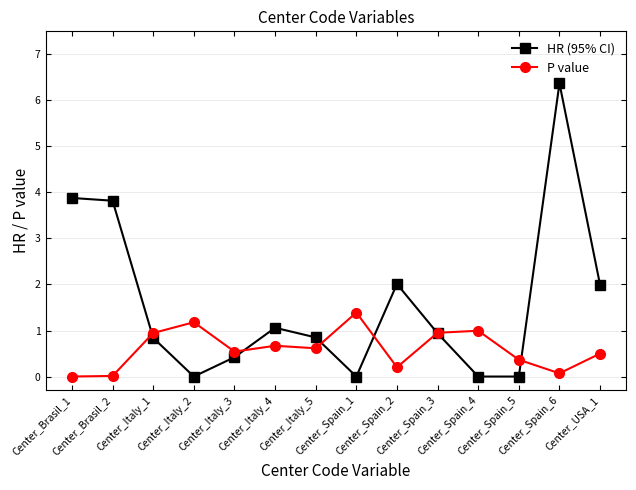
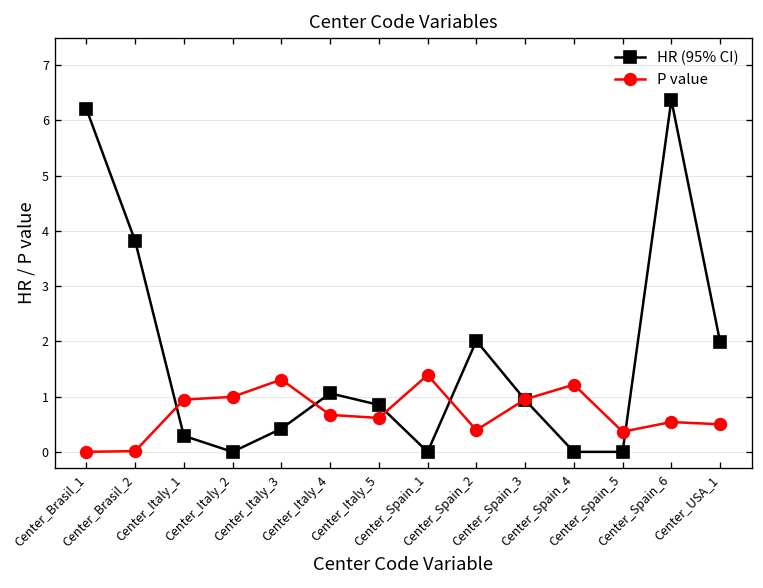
  {
    "HR (95% CI)": {
-     "Center_Brasil_1": 3.9,
+     "Center_Brasil_1": 6.2,
      "Center_Brasil_2": 3.8,
-     "Center_Italy_1": 0.8,
+     "Center_Italy_1": 0.3,
      "Center_Italy_2": 0.0,
      "Center_Italy_3": 0.4,
      "Center_Italy_4": 1.1,
      "Center_Italy_5": 0.9,
      "Center_Spain_1": 0.0,
      "Center_Spain_2": 2.0,
      "Center_Spain_4": 0.0,
      "Center_Spain_5": 0.0,
      "Center_Spain_6": 6.4,
      "Center_USA_1": 2.0
    },
    "P value": {
      "Center_Brasil_1": 0.0,
      "Center_Brasil_2": 0.0,
      "Center_Italy_1": 0.9,
-     "Center_Italy_2": 1.2,
-     "Center_Italy_3": 0.5,
+     "Center_Italy_2": 1.0,
+     "Center_Italy_3": 1.3,
      "Center_Italy_4": 0.7,
      "Center_Italy_5": 0.6,
      "Center_Spain_1": 1.4,
-     "Center_Spain_2": 0.2,
-     "Center_Spain_4": 1.0,
+     "Center_Spain_2": 0.4,
+     "Center_Spain_4": 1.2,
      "Center_Spain_5": 0.4,
-     "Center_Spain_6": 0.1,
+     "Center_Spain_6": 0.5,
      "Center_USA_1": 0.5
    }
  }
